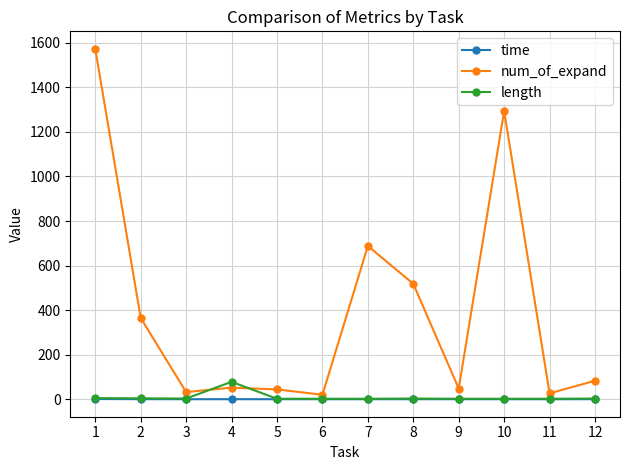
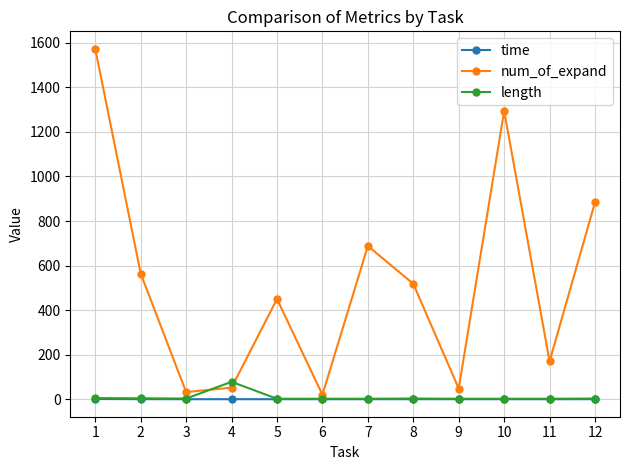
  {
    "time": {
      "4": 0
    },
    "num_of_expand": {
      "1": 1570,
-     "2": 370,
+     "2": 560,
      "3": 30,
      "4": 50,
-     "5": 40,
+     "5": 450,
      "6": 20,
      "7": 690,
      "8": 520,
      "9": 50,
      "10": 1290,
-     "11": 30,
-     "12": 80
+     "11": 170,
+     "12": 880
    },
    "length": {
      "4": 80
    }
  }
